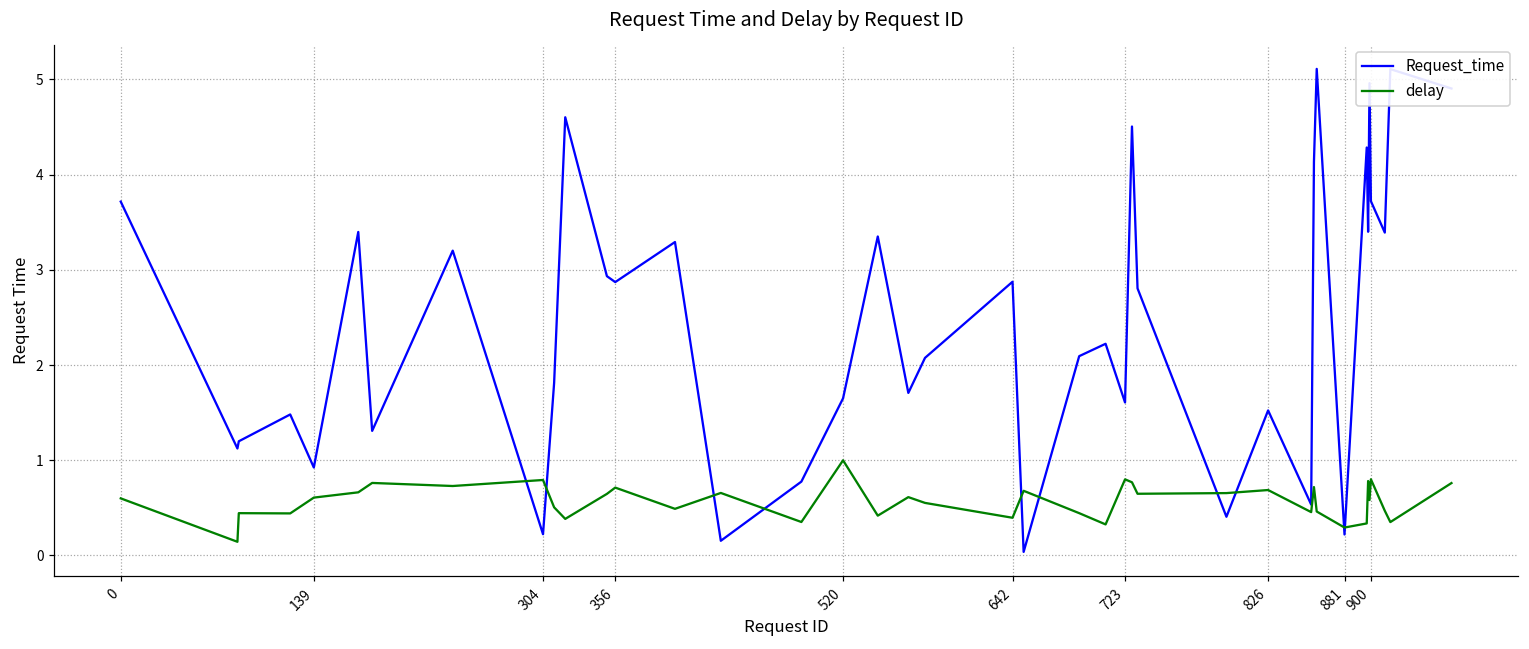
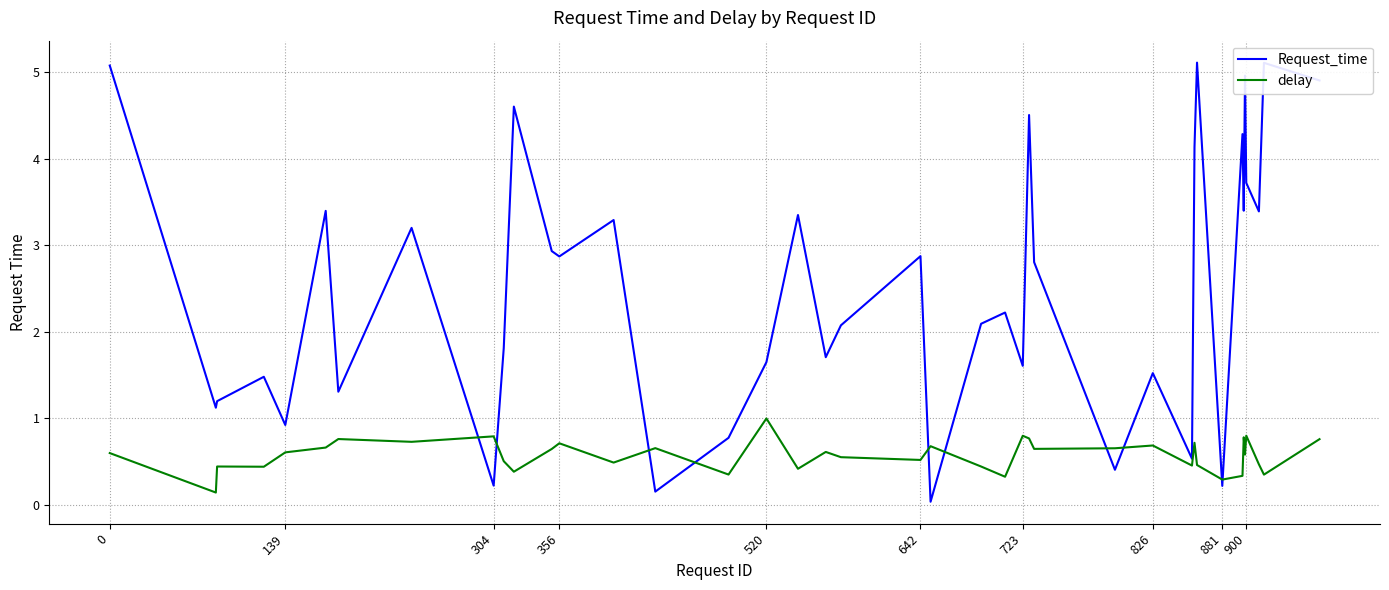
  {
    "Request_time": {
-     "0": 3.7,
+     "0": 5.1,
      "139": 0.9,
      "304": 0.2,
      "356": 2.9,
      "520": 1.6,
      "642": 2.9,
      "723": 1.6,
      "826": 1.5,
      "881": 0.2,
      "900": 3.7
    },
    "delay": {
      "0": 0.6,
      "139": 0.6,
      "304": 0.8,
      "356": 0.7,
      "520": 1.0,
-     "642": 0.4,
+     "642": 0.5,
      "723": 0.8,
      "826": 0.7,
      "881": 0.3,
      "900": 0.8
    }
  }
